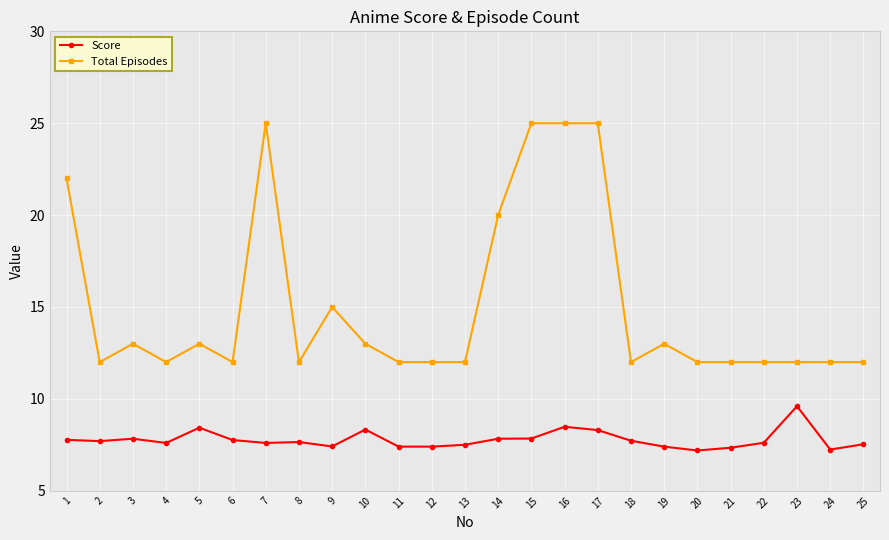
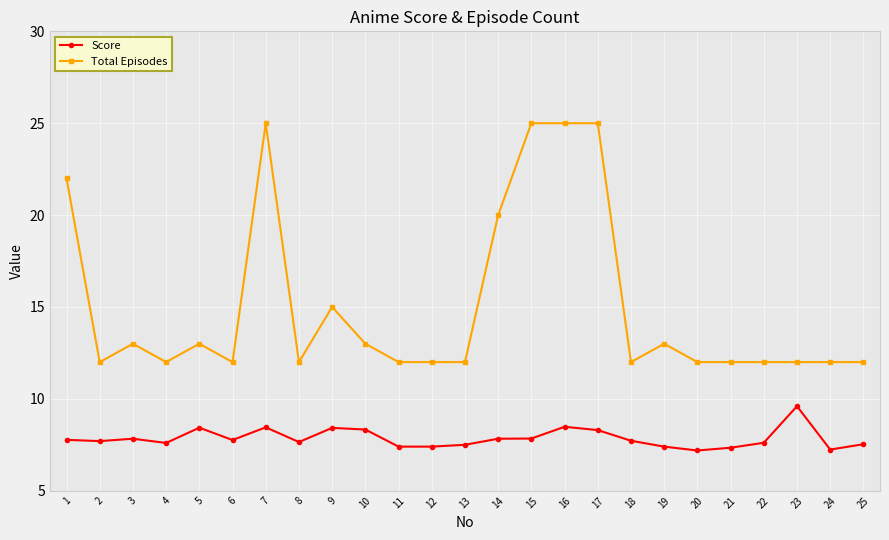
  {
    "Score": {
      "1": 7.8,
      "2": 7.7,
      "3": 7.8,
      "4": 7.6,
      "5": 8.4,
      "6": 7.8,
-     "7": 7.6,
+     "7": 8.5,
      "8": 7.7,
-     "9": 7.4,
+     "9": 8.4,
      "10": 8.3,
      "11": 7.4,
      "12": 7.4,
      "13": 7.5,
      "14": 7.8,
      "15": 7.8,
      "16": 8.5,
      "17": 8.3,
      "18": 7.7,
      "19": 7.4,
      "20": 7.2,
      "21": 7.3,
      "22": 7.6,
      "23": 9.6,
      "24": 7.2,
      "25": 7.5
    },
    "Total Episodes": {
      "1": 22.0,
      "2": 12.0,
      "3": 13.0,
      "4": 12.0,
      "5": 13.0,
      "6": 12.0,
      "7": 25.0,
      "8": 12.0,
      "9": 15.0,
      "10": 13.0,
      "11": 12.0,
      "12": 12.0,
      "13": 12.0,
      "14": 20.0,
      "15": 25.0,
      "16": 25.0,
      "17": 25.0,
      "18": 12.0,
      "19": 13.0,
      "20": 12.0,
      "21": 12.0,
      "22": 12.0,
      "23": 12.0,
      "24": 12.0,
      "25": 12.0
    }
  }
